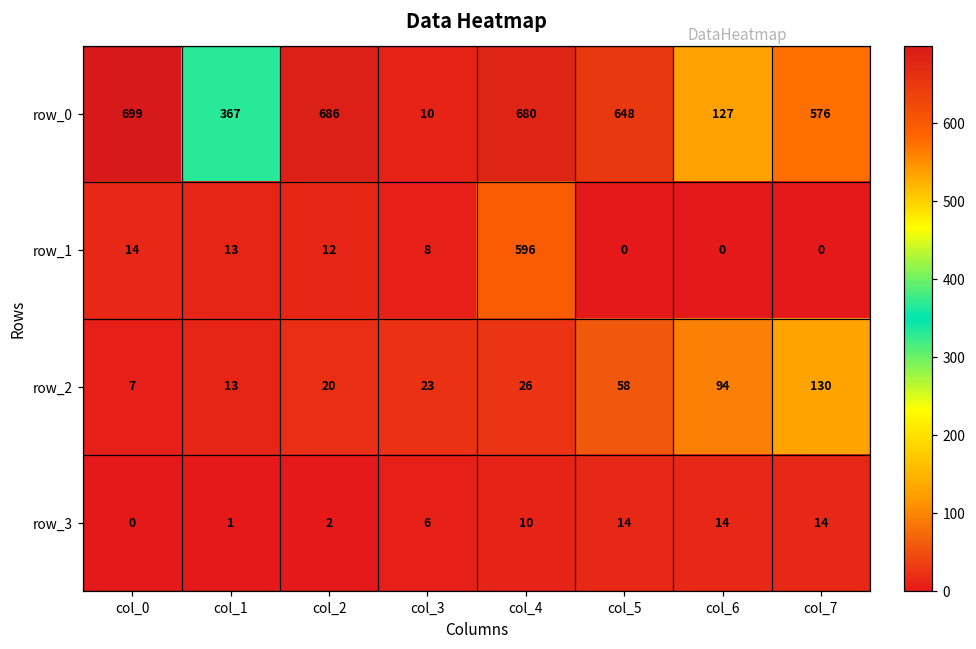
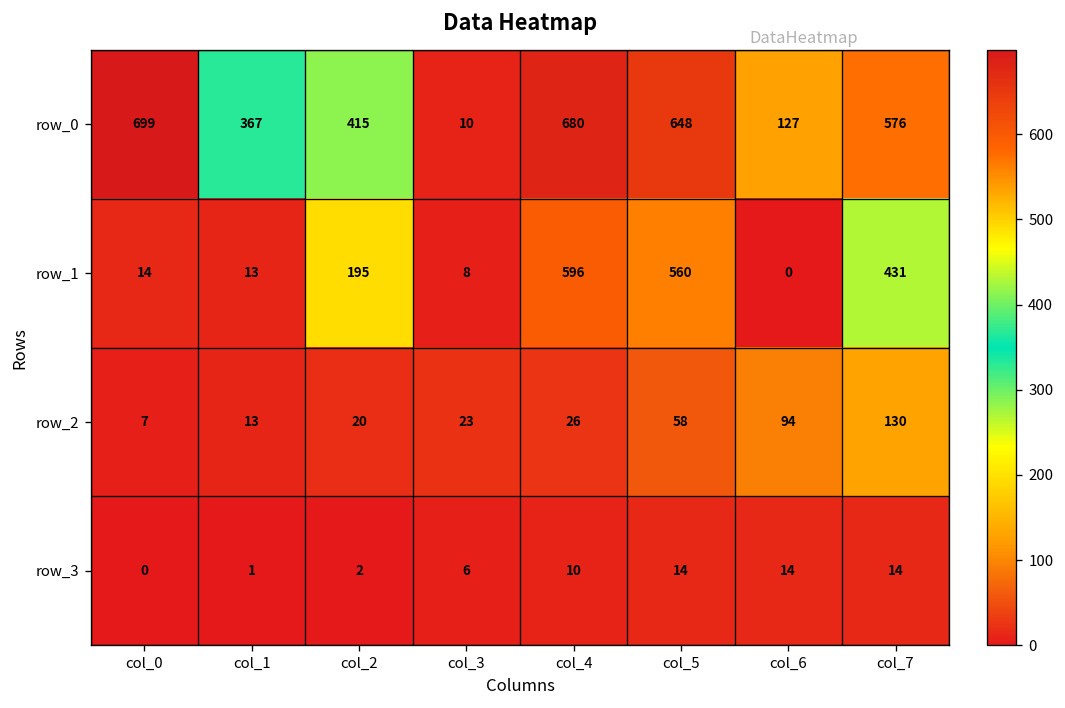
  {
    "row_0": {
      "col_0": 699,
      "col_1": 367,
-     "col_2": 686,
+     "col_2": 415,
      "col_3": 10,
      "col_4": 680,
      "col_5": 648,
      "col_6": 127,
      "col_7": 576
    },
    "row_1": {
      "col_0": 14,
      "col_1": 13,
-     "col_2": 12,
+     "col_2": 195,
      "col_3": 8,
      "col_4": 596,
-     "col_5": 0,
+     "col_5": 560,
      "col_6": 0,
-     "col_7": 0
+     "col_7": 431
    },
    "row_2": {
      "col_0": 7,
      "col_1": 13,
      "col_2": 20,
      "col_3": 23,
      "col_4": 26,
      "col_5": 58,
      "col_6": 94,
      "col_7": 130
    },
    "row_3": {
      "col_0": 0,
      "col_1": 1,
      "col_2": 2,
      "col_3": 6,
      "col_4": 10,
      "col_5": 14,
      "col_6": 14,
      "col_7": 14
    }
  }
